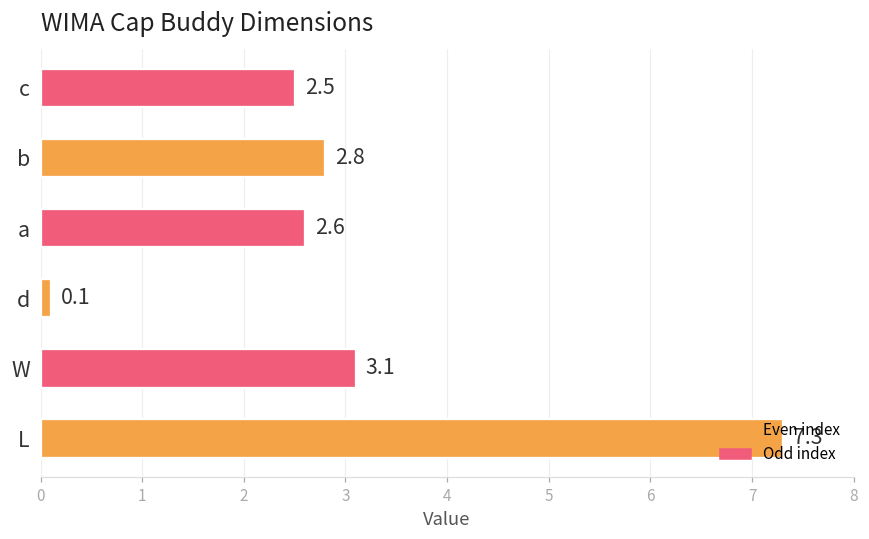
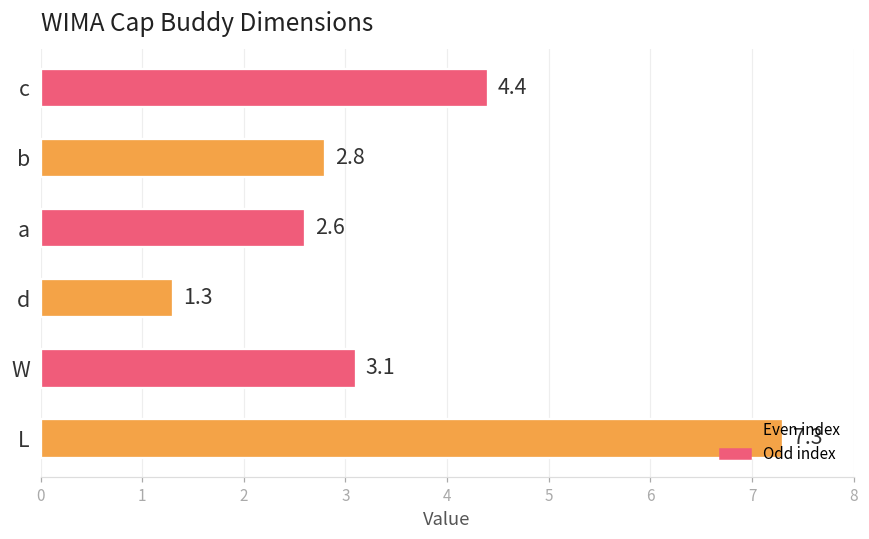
  {
-   "c": 2.5,
+   "c": 4.4,
    "b": 2.8,
    "a": 2.6,
-   "d": 0.1,
+   "d": 1.3,
    "W": 3.1,
    "L": 7.3
  }
